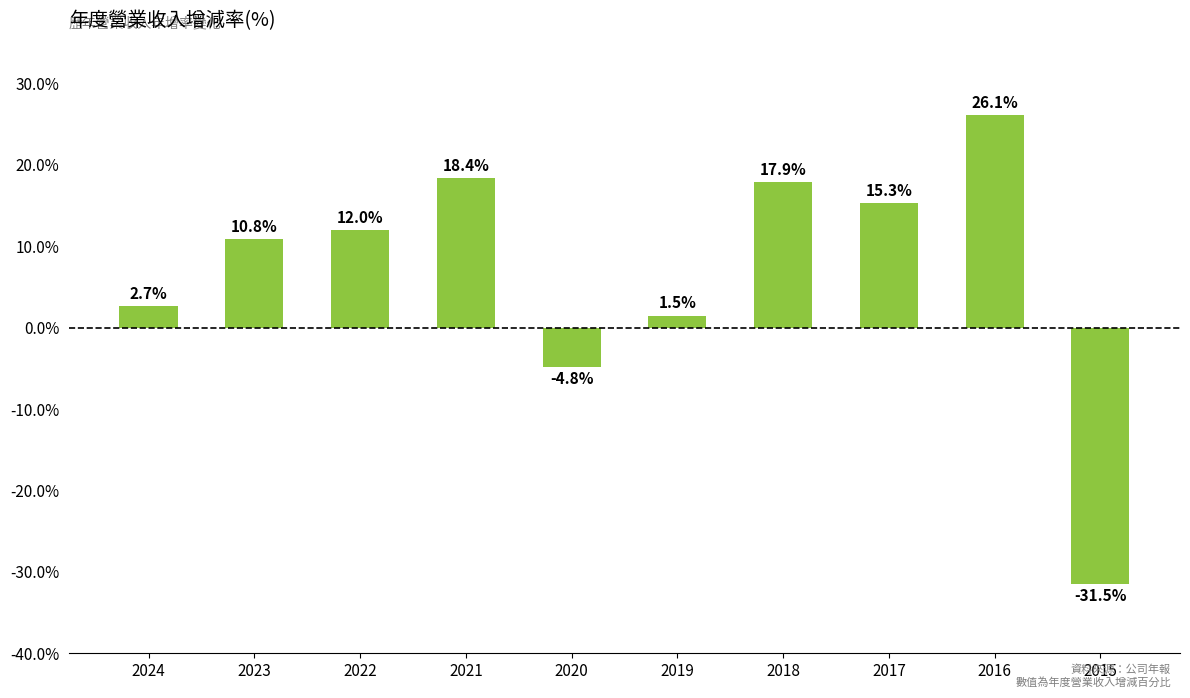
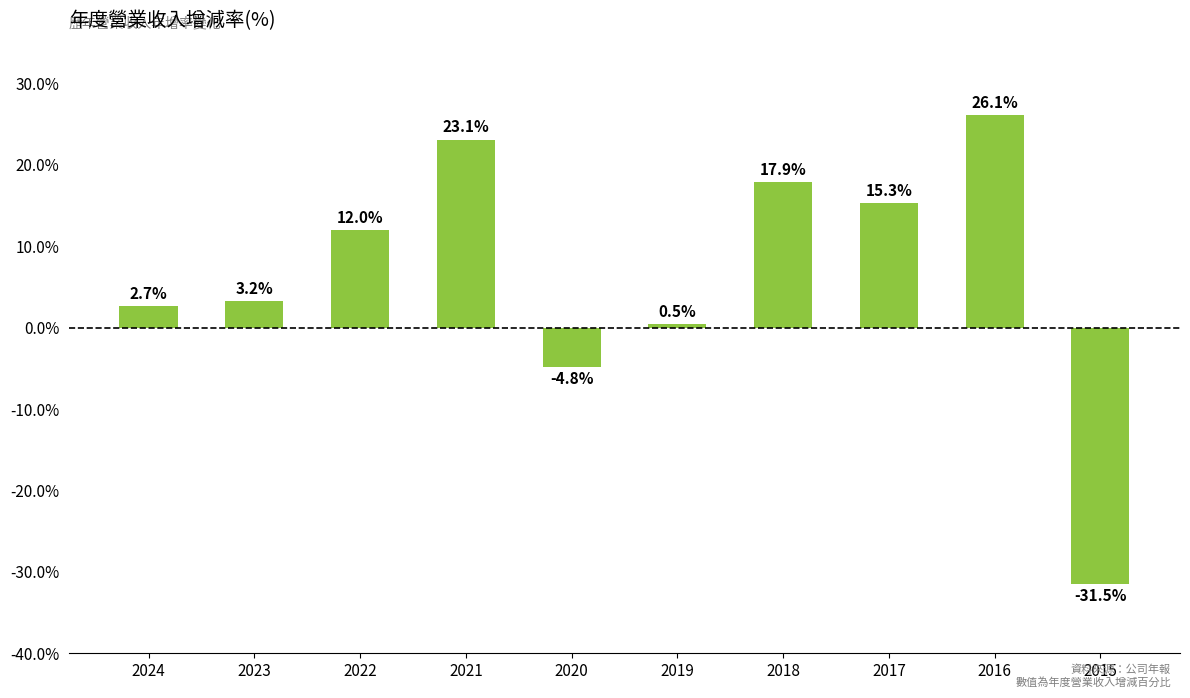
  {
    "2024": "2.7%",
-   "2023": "10.8%",
+   "2023": "3.2%",
    "2022": "12.0%",
-   "2021": "18.4%",
+   "2021": "23.1%",
    "2020": "-4.8%",
-   "2019": "1.5%",
+   "2019": "0.5%",
    "2018": "17.9%",
    "2017": "15.3%",
    "2016": "26.1%",
    "2015": "-31.5%"
  }
